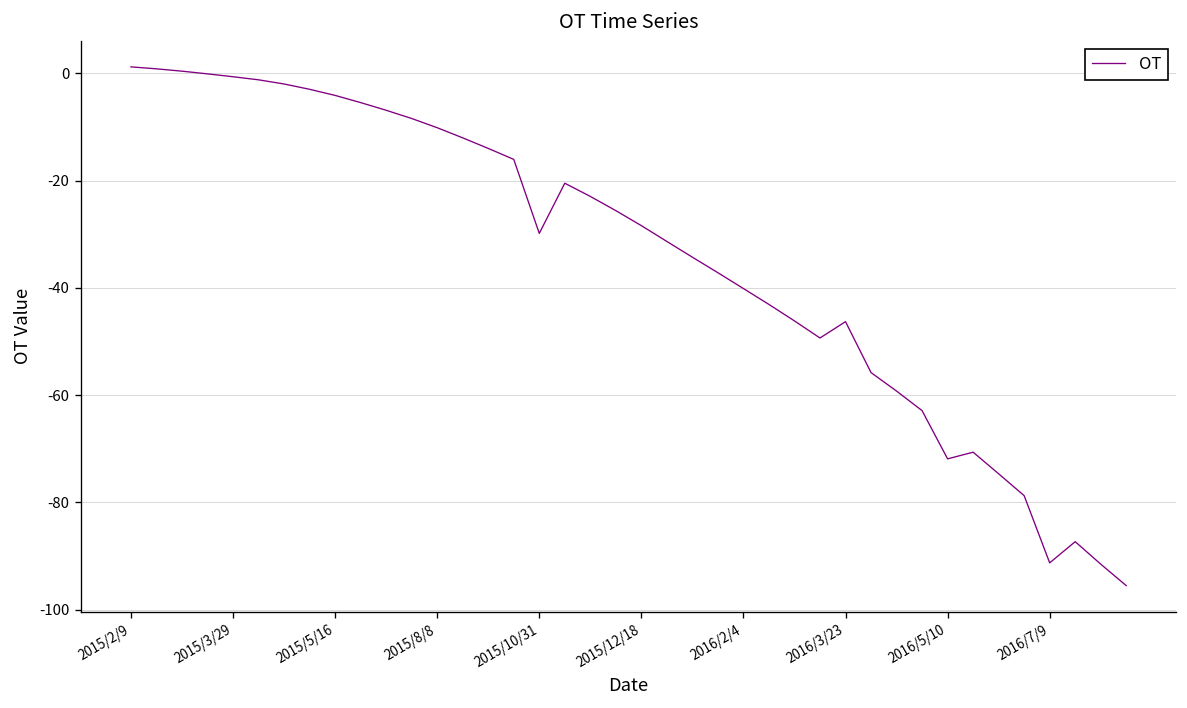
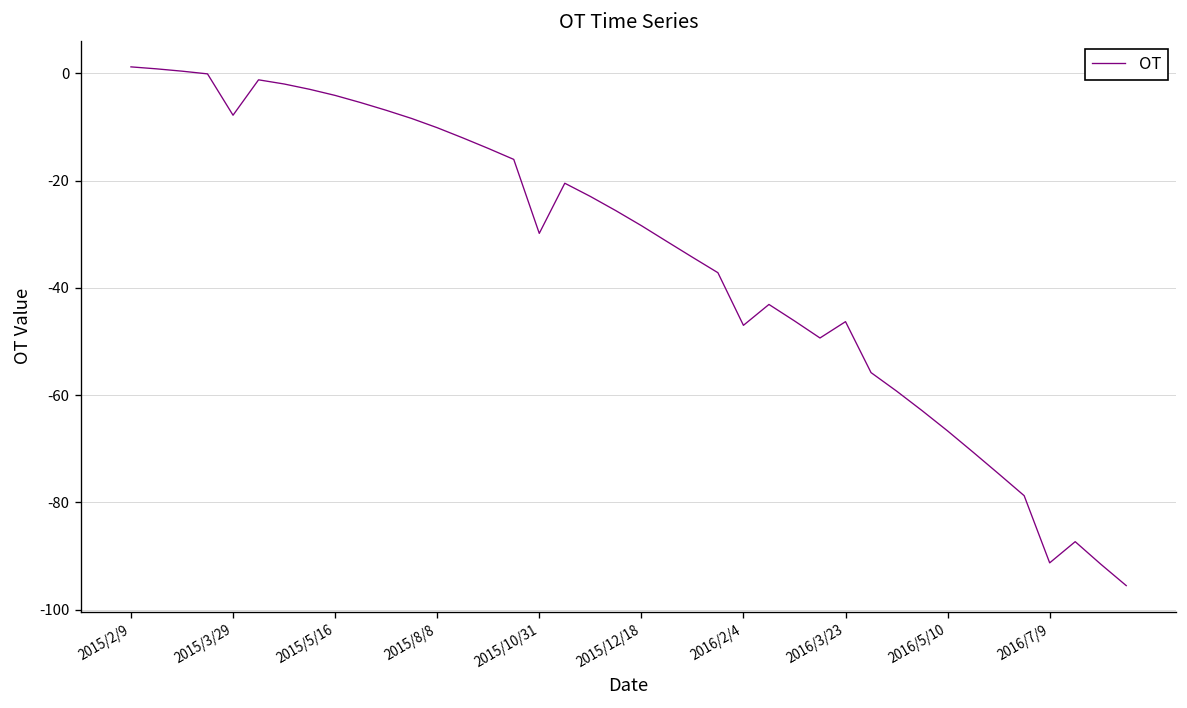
  {
    "2015/2/9": 1,
-   "2015/3/29": -1,
+   "2015/3/29": -8,
    "2015/5/16": -4,
    "2015/8/8": -10,
    "2015/10/31": -30,
    "2015/12/18": -28,
-   "2016/2/4": -40,
+   "2016/2/4": -47,
    "2016/3/23": -46,
-   "2016/5/10": -72,
+   "2016/5/10": -67,
    "2016/7/9": -91
  }
